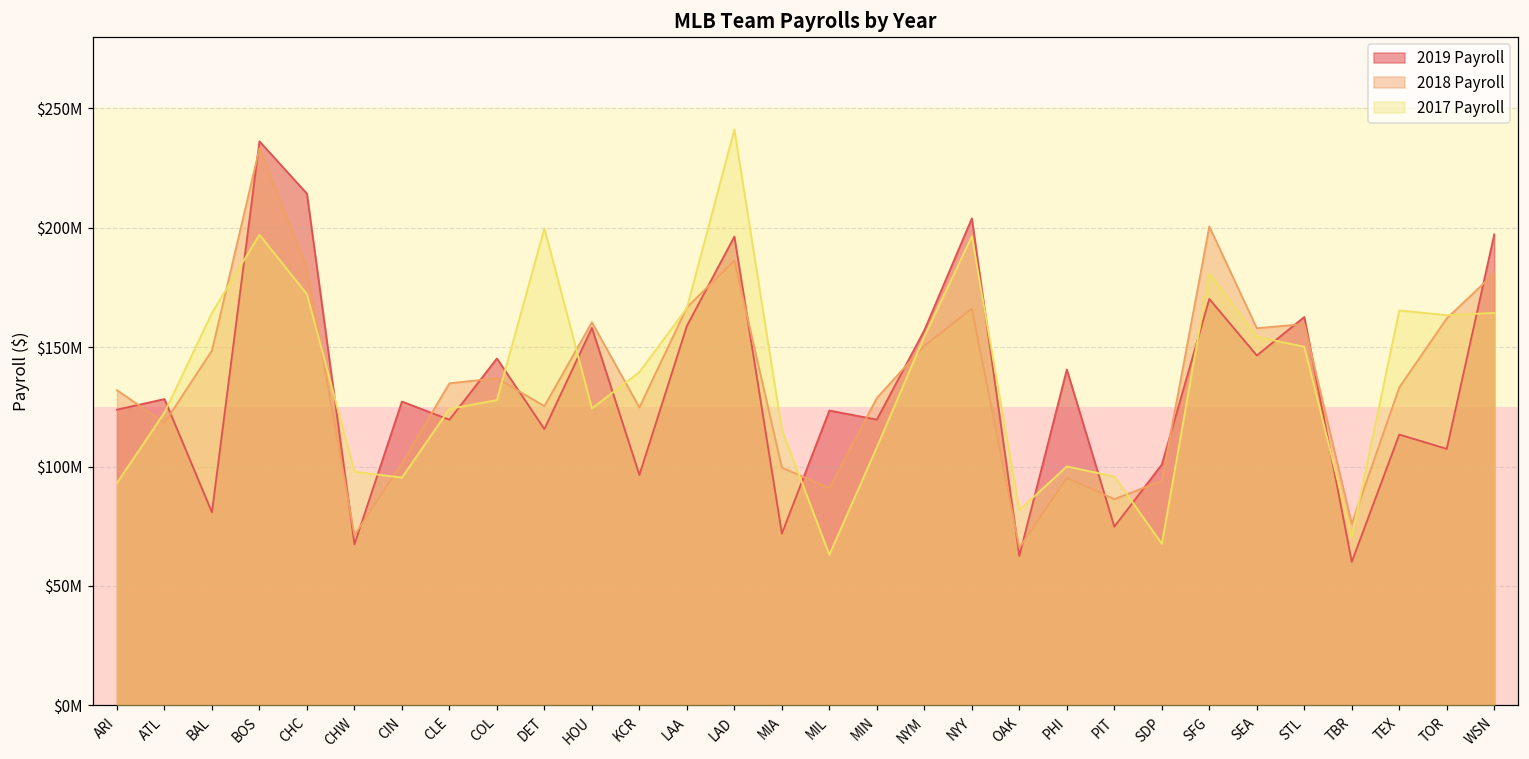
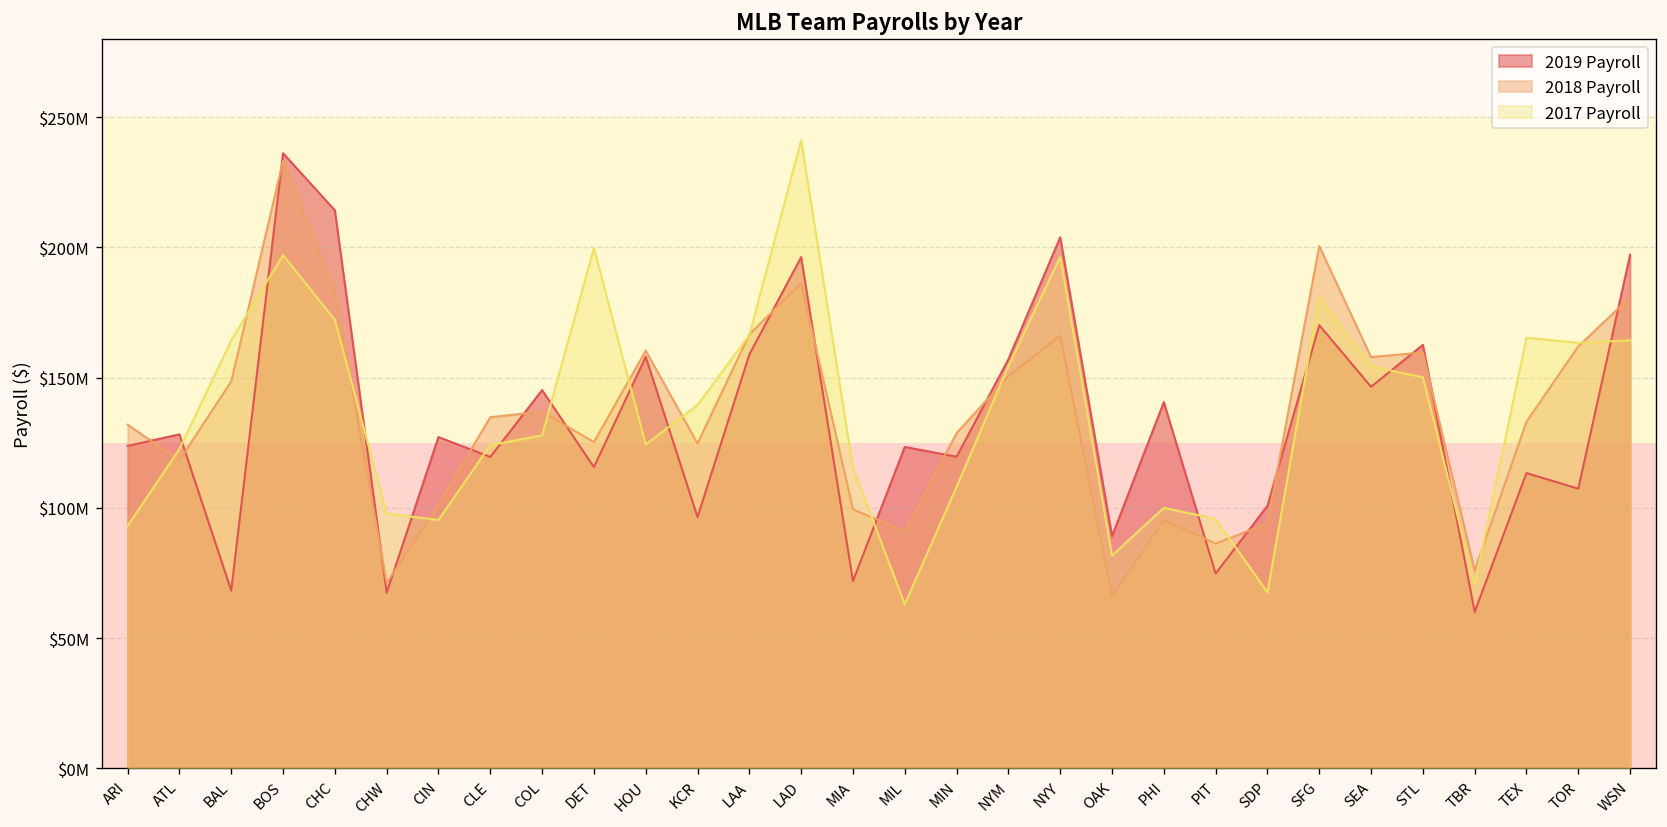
  {
    "2019 Payroll": {
      "ARI": "$124000000",
      "ATL": "$128000000",
-     "BAL": "$81000000",
+     "BAL": "$68000000",
      "BOS": "$236000000",
      "CHC": "$214000000",
      "CHW": "$67000000",
      "CIN": "$127000000",
      "CLE": "$120000000",
      "COL": "$145000000",
      "DET": "$116000000",
      "HOU": "$158000000",
      "KCR": "$96000000",
      "LAA": "$159000000",
      "LAD": "$196000000",
      "MIA": "$72000000",
      "MIL": "$123000000",
      "MIN": "$120000000",
      "NYM": "$157000000",
      "NYY": "$204000000",
-     "OAK": "$63000000",
+     "OAK": "$89000000",
      "PHI": "$141000000",
      "PIT": "$75000000",
      "SDP": "$101000000",
      "SFG": "$170000000",
      "SEA": "$146000000",
      "STL": "$163000000",
      "TBR": "$60000000",
      "TEX": "$113000000",
      "TOR": "$107000000",
      "WSN": "$197000000"
    }
  }
